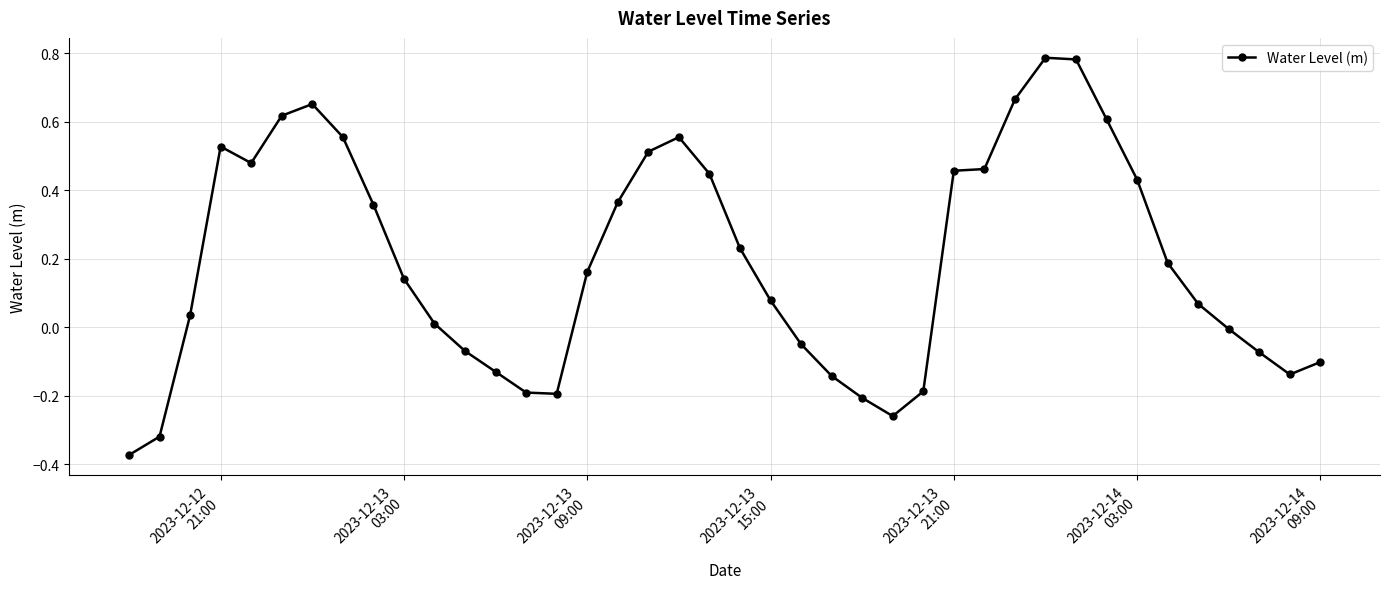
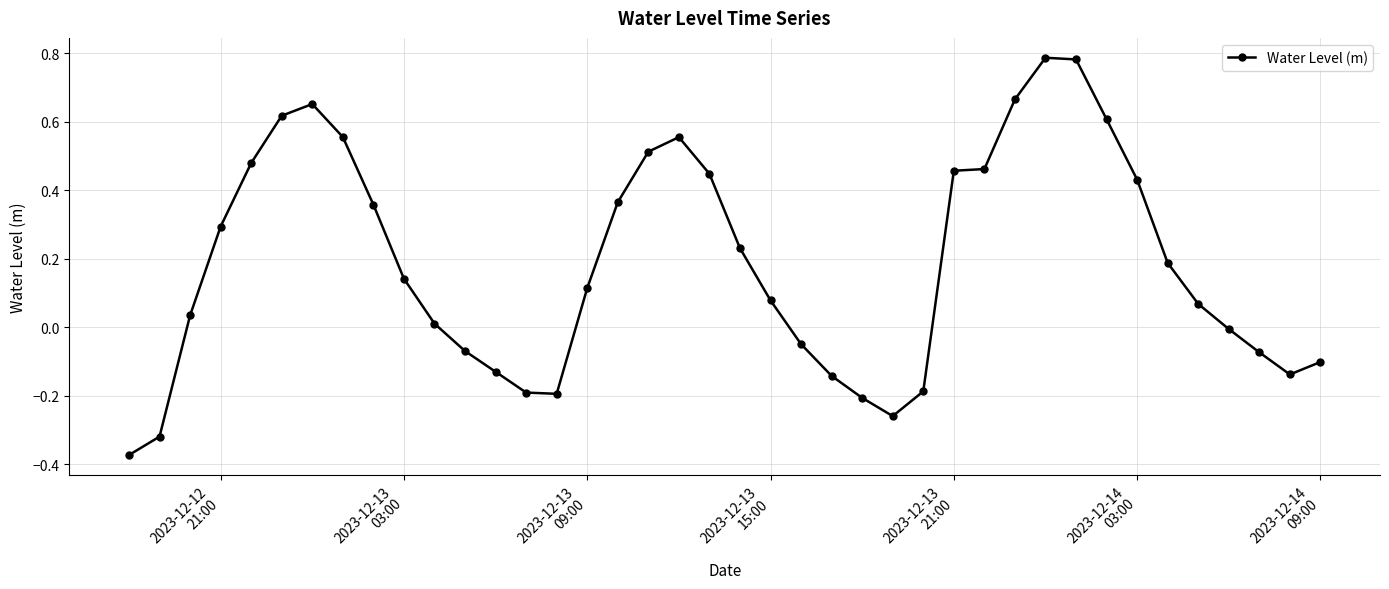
  {
-   "2023-12-12 21:00": 0.53,
+   "2023-12-12 21:00": 0.29,
    "2023-12-13 03:00": 0.14,
-   "2023-12-13 09:00": 0.16,
+   "2023-12-13 09:00": 0.11,
    "2023-12-13 15:00": 0.08,
    "2023-12-13 21:00": 0.46,
    "2023-12-14 03:00": 0.43,
    "2023-12-14 09:00": -0.10
  }
